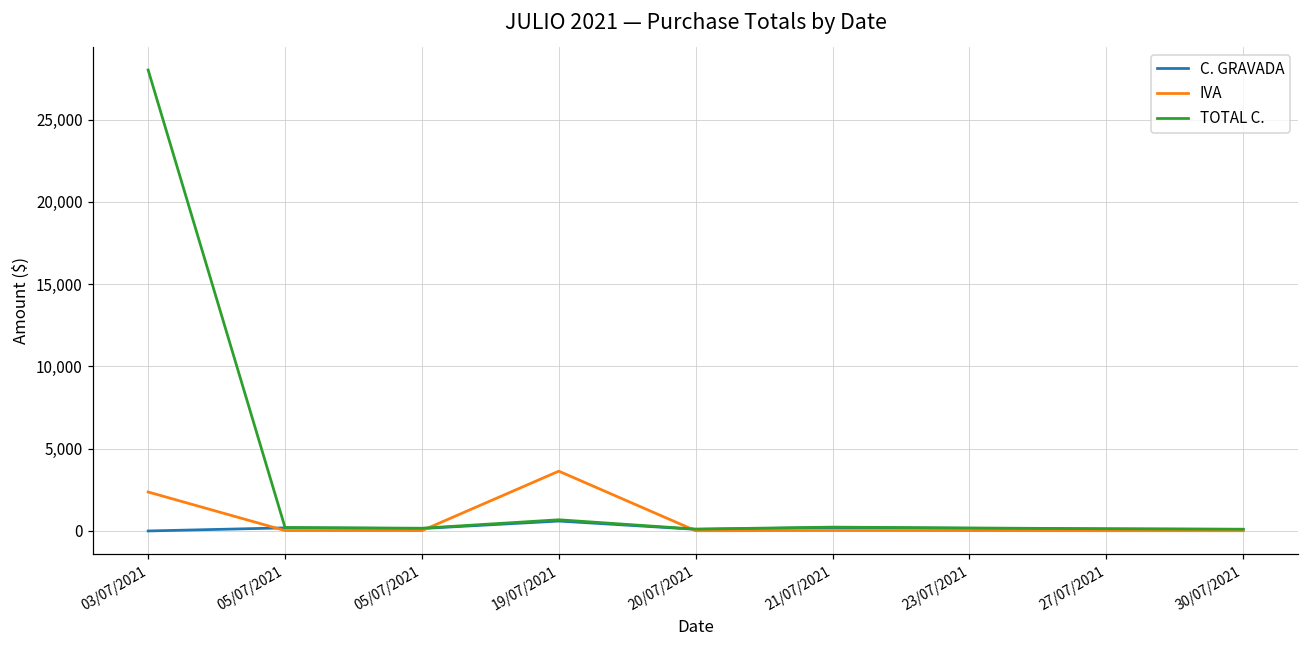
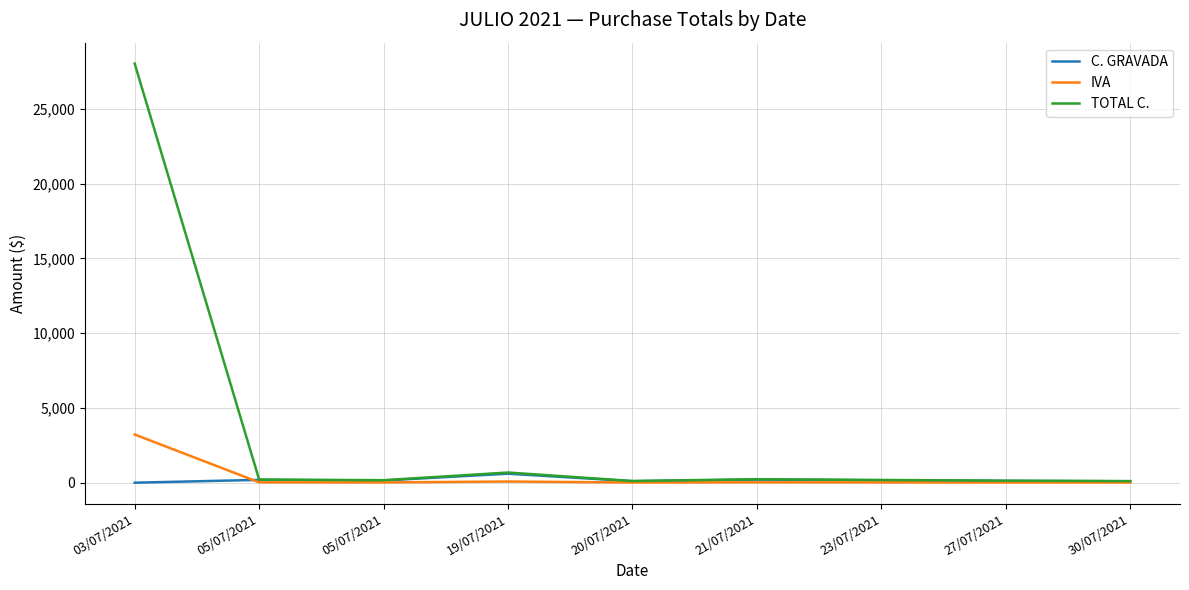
  {
    "C. GRAVADA": {
      "03/07/2021": "0"
    },
    "IVA": {
-     "03/07/2021": "2,400",
-     "19/07/2021": "3,600",
+     "03/07/2021": "3,200",
+     "19/07/2021": "100",
      "21/07/2021": "0"
    },
    "TOTAL C.": {
      "03/07/2021": "28,000"
    }
  }
